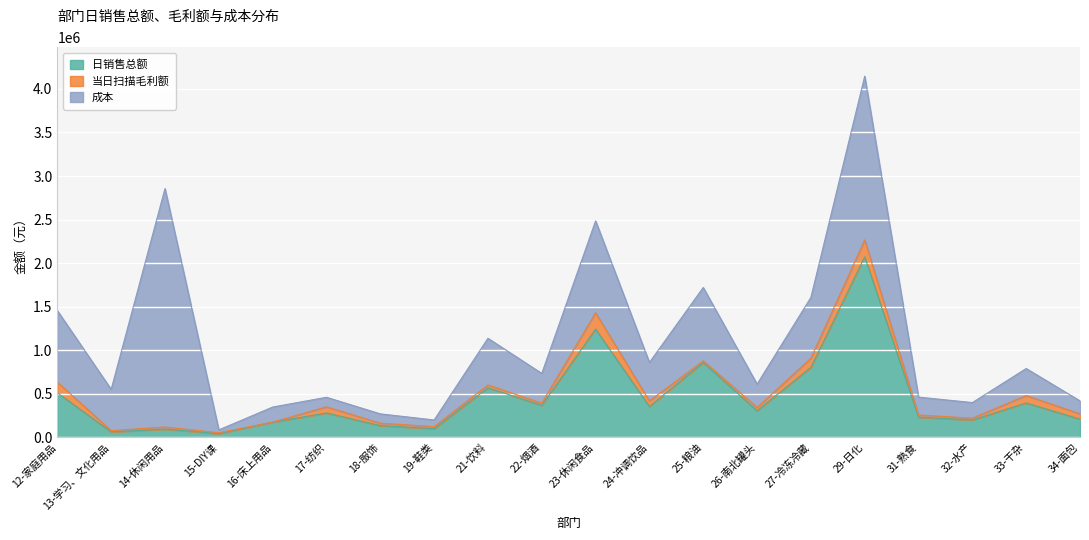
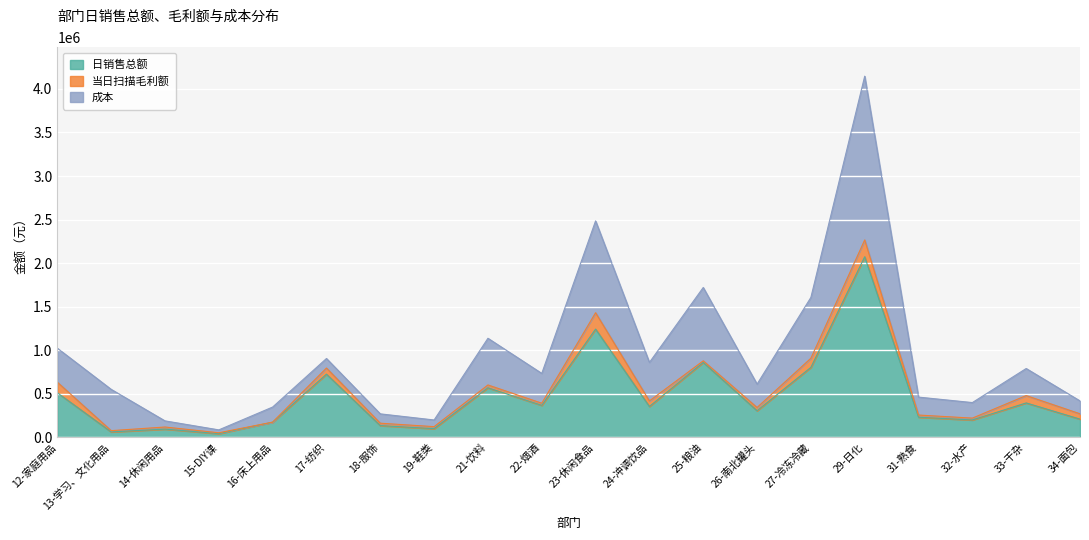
  {
    "日销售总额": {
      "12-家庭用品": 500000,
-     "17-纺织": 300000,
+     "17-纺织": 700000,
      "21-饮料": 600000,
      "23-休闲食品": 1200000,
      "24-冲调饮品": 400000,
      "26-南北罐头": 300000,
      "27-冷冻冷藏": 800000,
      "29-日化": 2100000,
      "33-干杂": 400000,
      "34-面包": 200000
    },
    "当日扫描毛利额": {
      "12-家庭用品": 100000,
      "17-纺织": 100000,
      "21-饮料": 0,
      "23-休闲食品": 200000,
      "24-冲调饮品": 100000,
      "26-南北罐头": 0,
      "27-冷冻冷藏": 100000,
      "29-日化": 200000,
      "33-干杂": 100000,
      "34-面包": 100000
    },
    "成本": {
-     "12-家庭用品": 800000,
+     "12-家庭用品": 400000,
      "13-学习、文化用品": 500000,
-     "14-休闲用品": 2700000,
+     "14-休闲用品": 100000,
      "15-DIY课": 0,
      "16-床上用品": 200000,
      "17-纺织": 100000,
      "18-服饰": 100000,
      "19-鞋类": 100000,
      "21-饮料": 500000,
      "22-烟酒": 300000,
      "23-休闲食品": 1100000,
      "24-冲调饮品": 400000,
      "25-粮油": 800000,
      "26-南北罐头": 300000,
      "27-冷冻冷藏": 700000,
      "29-日化": 1900000,
      "31-熟食": 200000,
      "32-水产": 200000,
      "33-干杂": 300000,
      "34-面包": 100000
    }
  }
